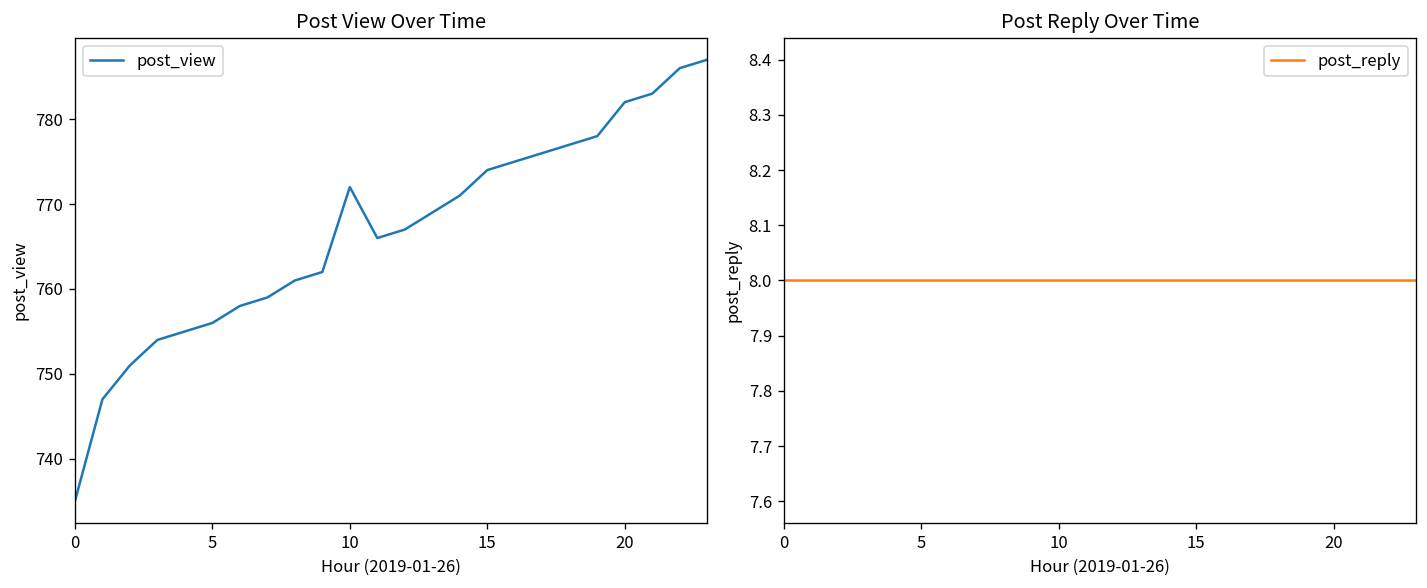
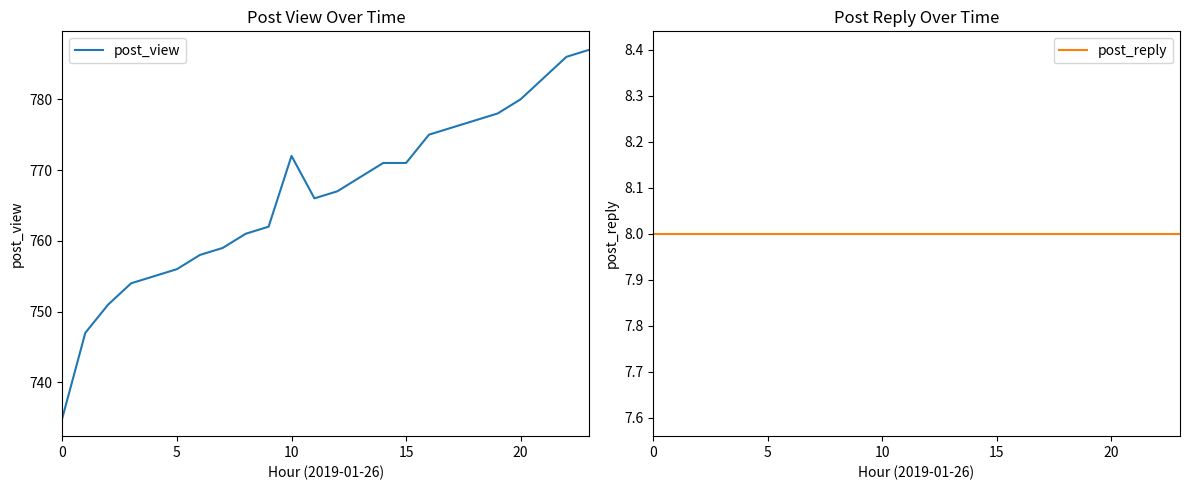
  {
    "Post View Over Time": {
      "0": 735,
      "5": 756,
      "10": 772,
-     "15": 774,
-     "20": 782
+     "15": 771,
+     "20": 780
    },
    "Post Reply Over Time": {
      "0": 8.00,
      "5": 8.00,
      "10": 8.00,
      "15": 8.00,
      "20": 8.00
    }
  }
